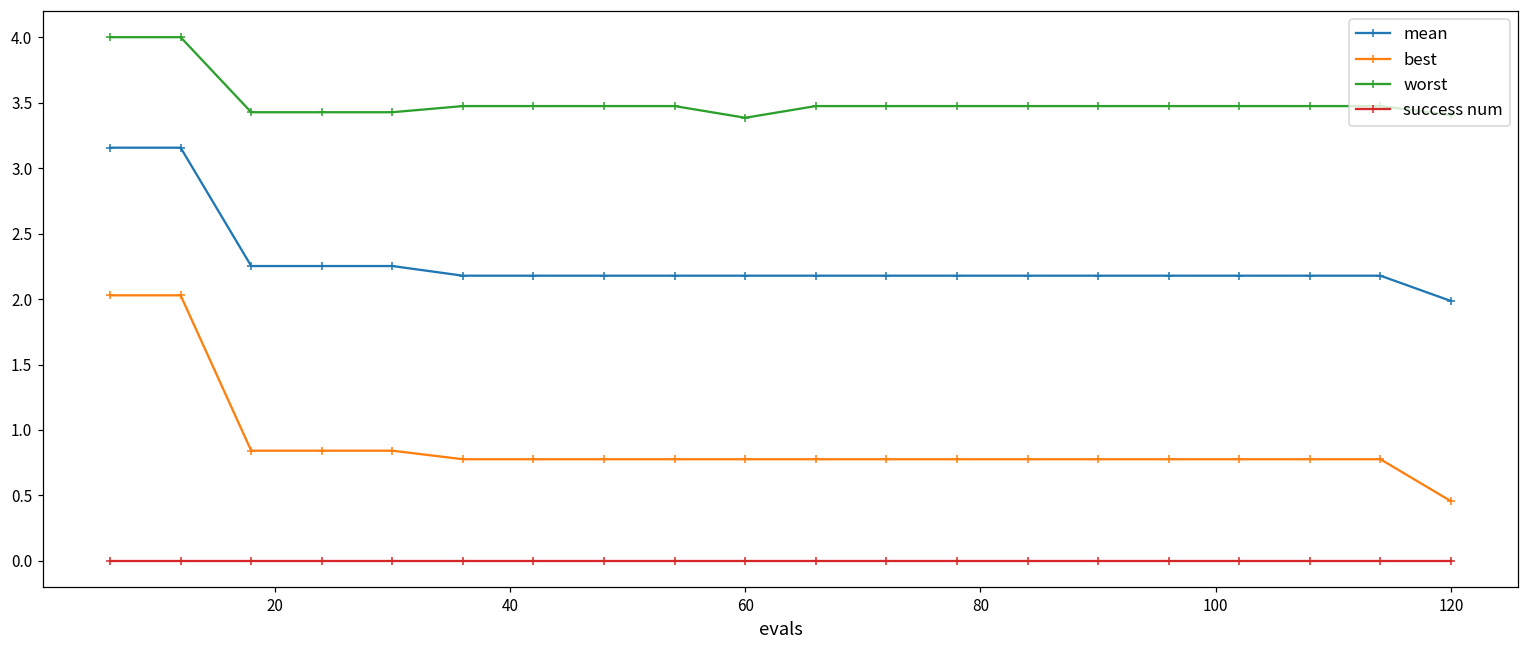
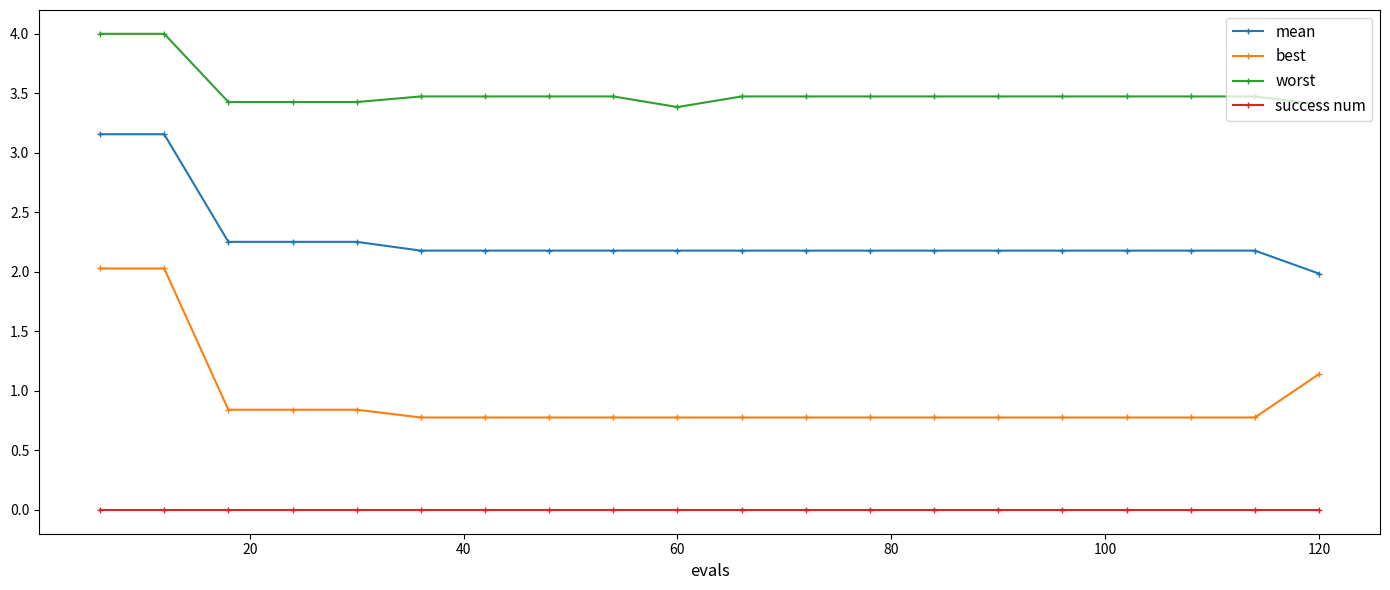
  {
    "mean": {
      "60": 2.18,
      "120": 1.99
    },
    "best": {
      "60": 0.78,
-     "120": 0.46
+     "120": 1.14
    },
    "worst": {
      "60": 3.38
    },
    "success num": {
      "60": 0.00,
      "120": 0.00
    }
  }
